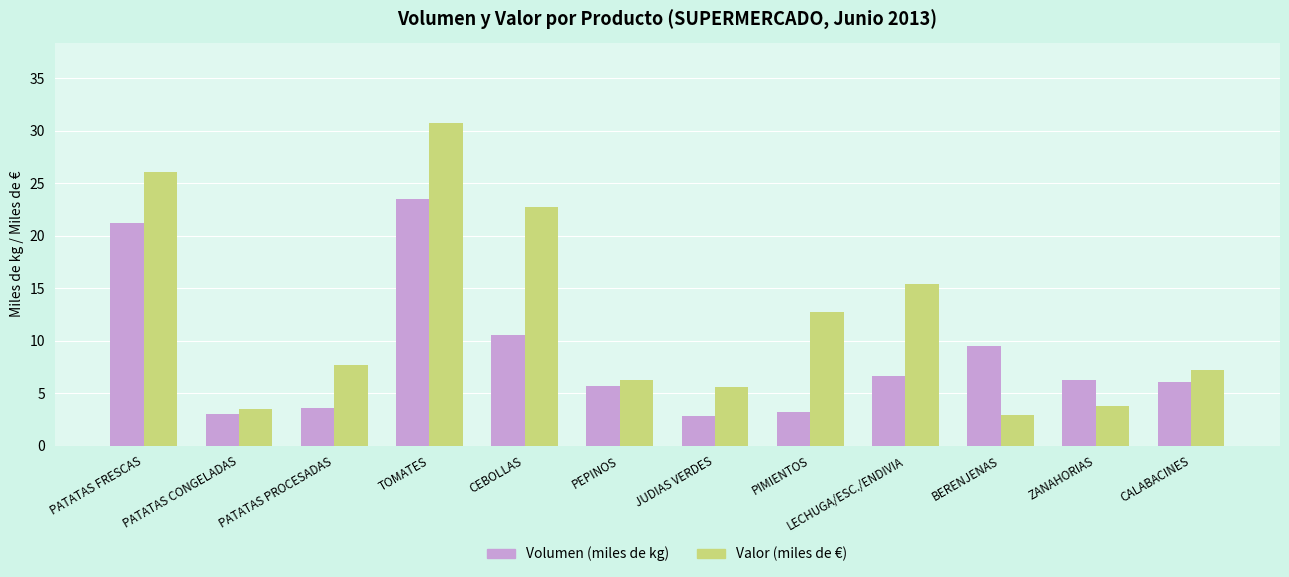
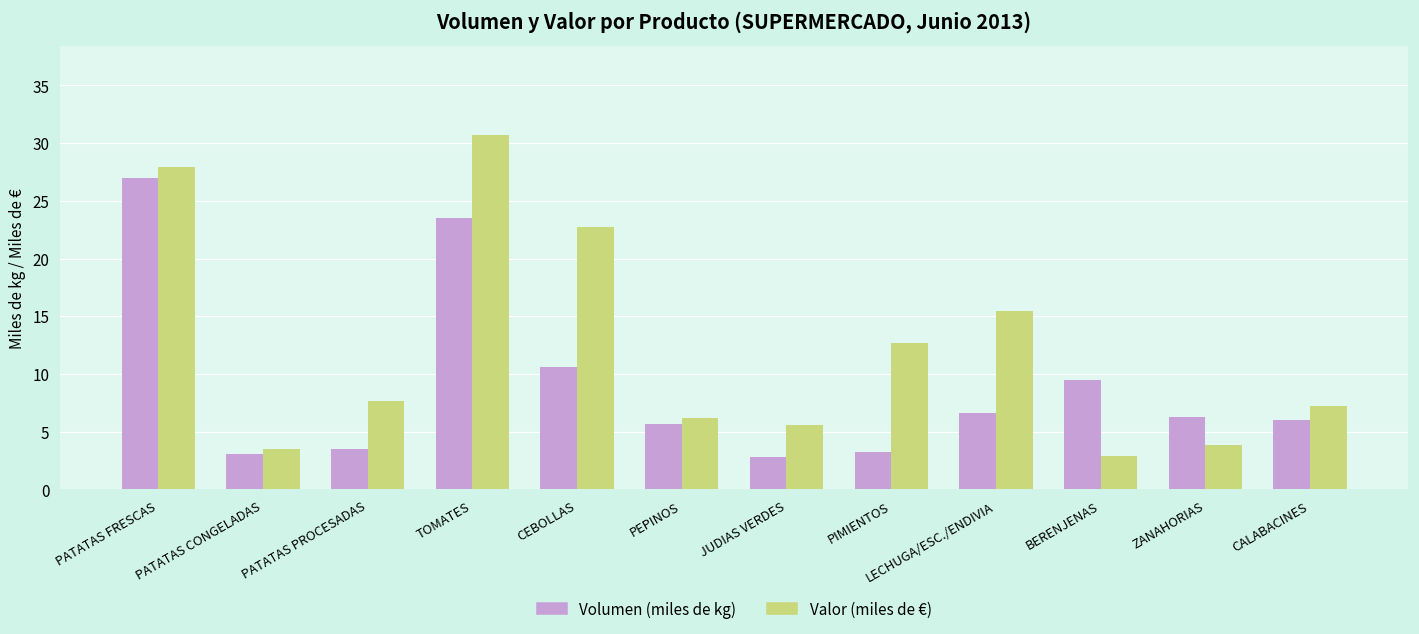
  {
    "Volumen (miles de kg)": {
-     "PATATAS FRESCAS": 21.2,
+     "PATATAS FRESCAS": 27.0,
      "PATATAS CONGELADAS": 3.0,
      "PATATAS PROCESADAS": 3.5,
      "TOMATES": 23.5,
      "CEBOLLAS": 10.6,
      "PEPINOS": 5.7,
      "JUDIAS VERDES": 2.8,
      "PIMIENTOS": 3.2,
      "LECHUGA/ESC./ENDIVIA": 6.6,
      "BERENJENAS": 9.5,
      "ZANAHORIAS": 6.3,
      "CALABACINES": 6.0
    },
    "Valor (miles de €)": {
-     "PATATAS FRESCAS": 26.0,
+     "PATATAS FRESCAS": 27.9,
      "PATATAS CONGELADAS": 3.5,
      "PATATAS PROCESADAS": 7.7,
      "TOMATES": 30.7,
      "CEBOLLAS": 22.7,
      "PEPINOS": 6.2,
      "JUDIAS VERDES": 5.6,
      "PIMIENTOS": 12.7,
      "LECHUGA/ESC./ENDIVIA": 15.4,
      "BERENJENAS": 2.9,
      "ZANAHORIAS": 3.8,
      "CALABACINES": 7.2
    }
  }
